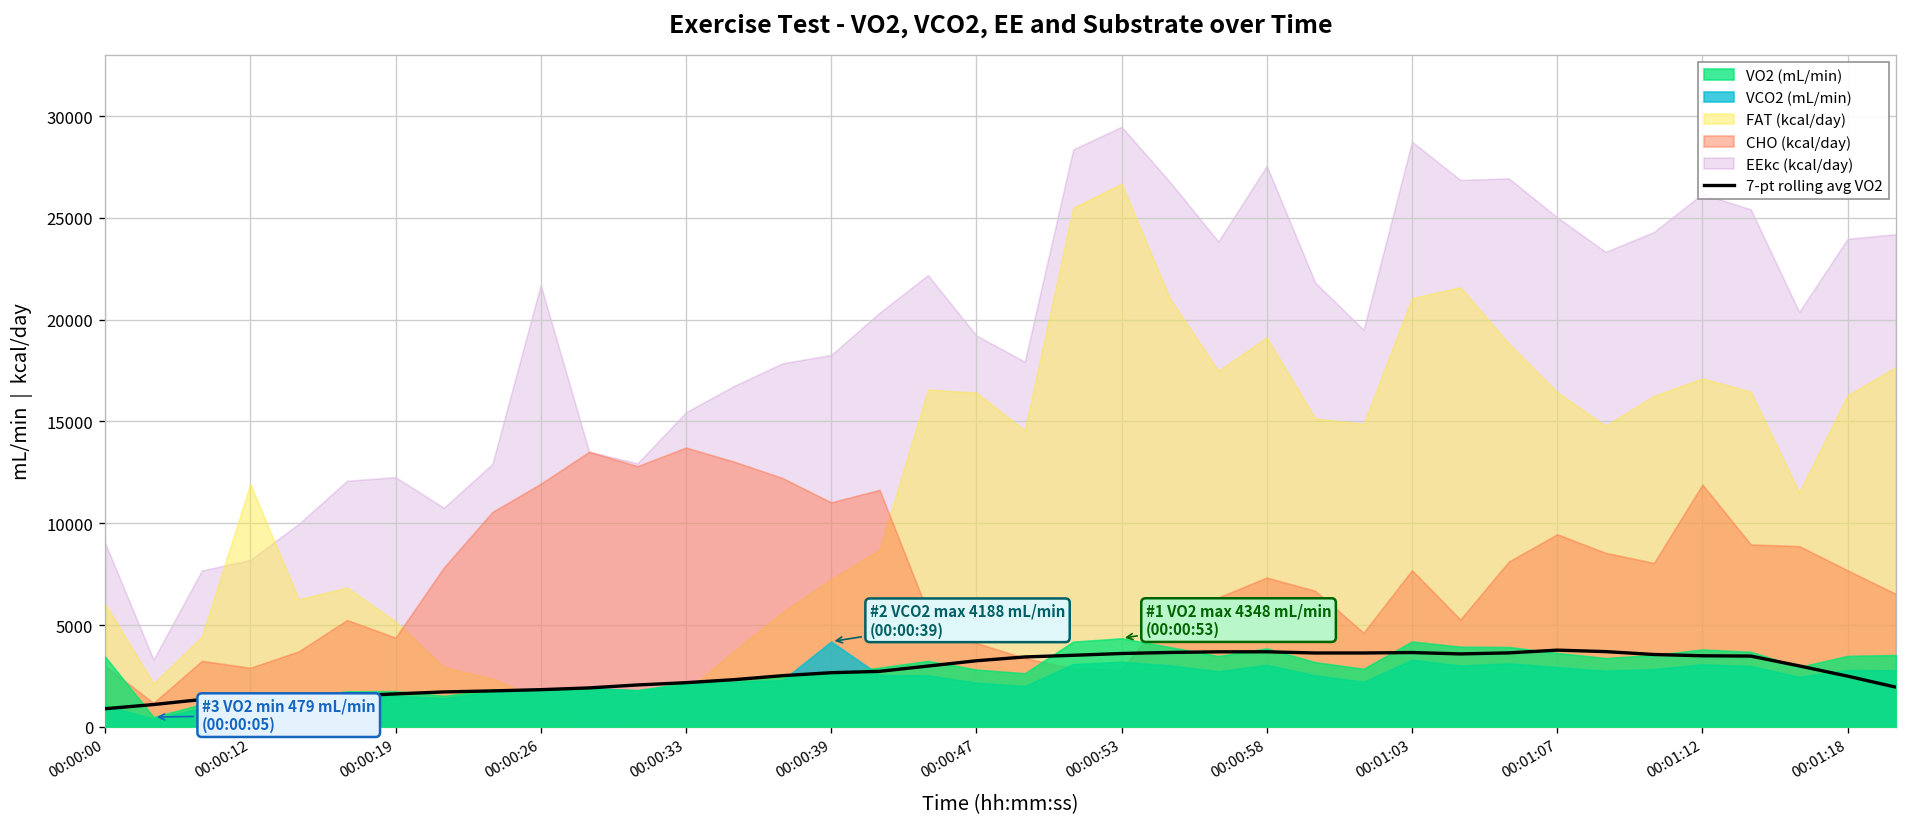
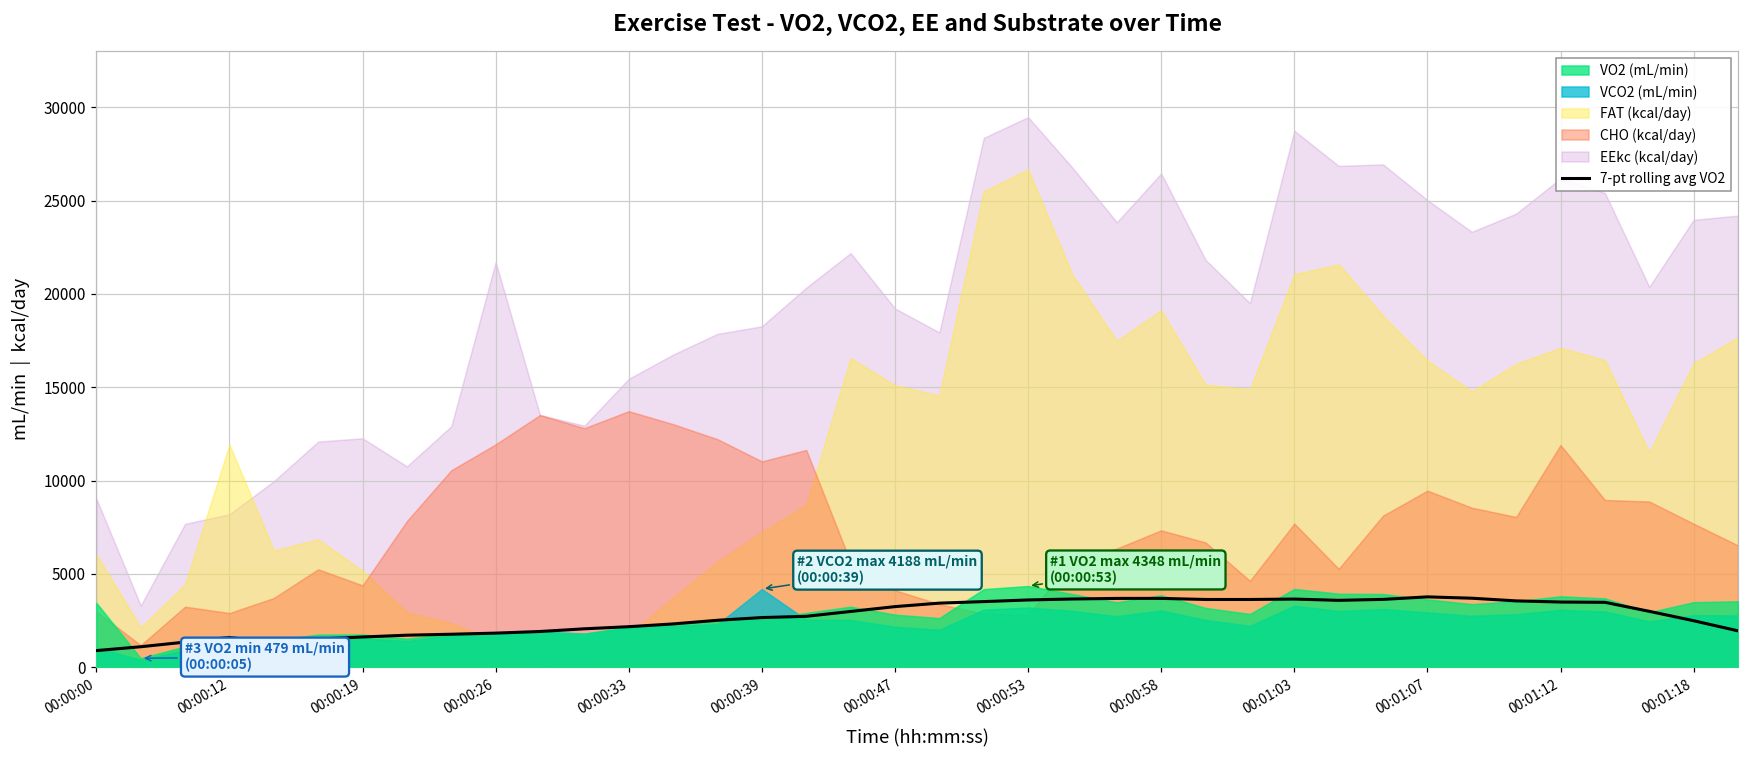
  {
    "7-pt rolling avg VO2": {
      "00:00:00": 900,
      "00:00:12": 1600,
      "00:00:47": 3200,
      "00:00:53": 3600,
      "00:00:58": 3700,
      "00:01:03": 3700,
      "00:01:12": 3500,
      "00:01:18": 2500
    },
    "VO2 (mL/min)": {
      "00:00:00": 3400,
      "00:00:47": 2800,
      "00:00:53": 4300,
      "00:00:58": 3900,
      "00:01:03": 4200,
      "00:01:12": 3800,
      "00:01:18": 3500
    },
    "VCO2 (mL/min)": {
      "00:00:00": 1100,
      "00:00:39": 4200,
      "00:00:47": 2200,
      "00:00:53": 3200,
      "00:00:58": 3000,
      "00:01:03": 3300,
      "00:01:07": 2900,
      "00:01:12": 3100,
      "00:01:18": 2800
    },
    "FAT (kcal/day)": {
      "00:00:00": 6000,
      "00:00:12": 11900,
      "00:00:19": 5200,
      "00:00:26": 1400,
      "00:00:33": 1700,
      "00:00:39": 7200,
-     "00:00:47": 16400,
+     "00:00:47": 15100,
      "00:00:53": 26700,
      "00:00:58": 19100,
      "00:01:03": 21100,
      "00:01:07": 16400,
      "00:01:12": 17100,
      "00:01:18": 16300
    },
    "CHO (kcal/day)": {
      "00:00:00": 3000,
      "00:00:12": 2900,
      "00:00:19": 4400,
      "00:00:26": 11900,
      "00:00:33": 13700,
      "00:00:39": 11000,
      "00:00:53": 2800,
      "00:00:58": 7300,
      "00:01:03": 7700,
      "00:01:07": 9500,
      "00:01:12": 11900,
      "00:01:18": 7700
    },
    "EEkc (kcal/day)": {
      "00:00:00": 9000,
      "00:00:12": 8200,
      "00:00:19": 12300,
      "00:00:26": 21700,
      "00:00:33": 15500,
      "00:00:39": 18300,
      "00:00:47": 19200,
      "00:00:53": 29500,
-     "00:00:58": 27600,
+     "00:00:58": 26500,
      "00:01:03": 28700,
      "00:01:07": 25000,
      "00:01:18": 24000
    }
  }
